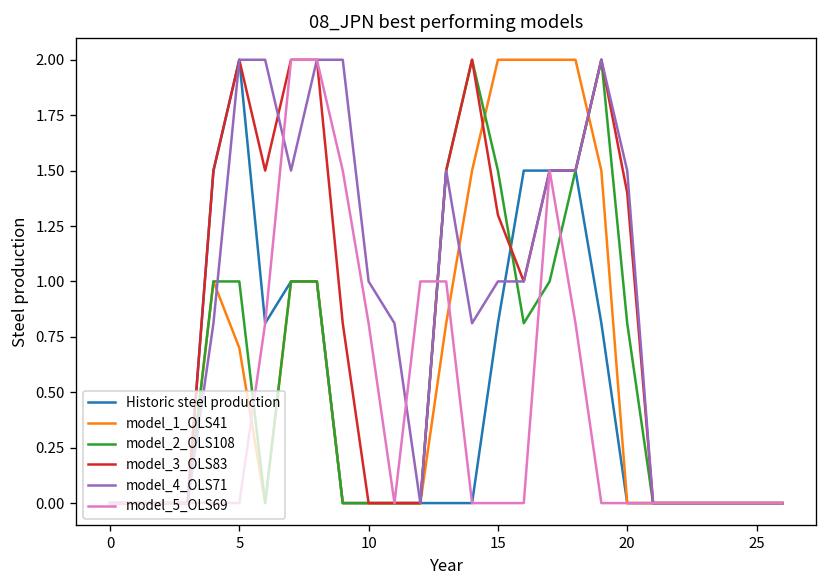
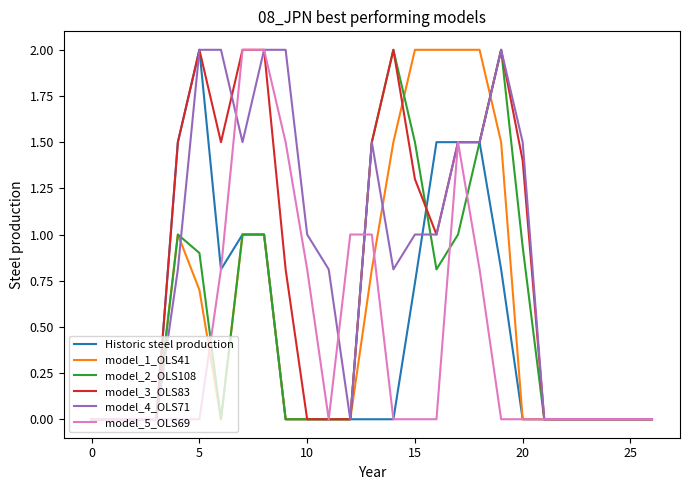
  {
    "Historic steel production": {
-     "15": 0.81
+     "15": 0.74
    },
    "model_1_OLS41": {
      "5": 0.70,
      "15": 2.00
    },
    "model_2_OLS108": {
-     "5": 1.0,
+     "5": 0.9,
      "15": 1.50,
-     "20": 0.81
+     "20": 0.93
    },
    "model_3_OLS83": {
      "15": 1.30,
      "20": 1.40
    },
    "model_4_OLS71": {
      "10": 1.00,
      "15": 1.00,
      "20": 1.50
    },
    "model_5_OLS69": {
      "10": 0.81,
      "15": 0.00
    }
  }
